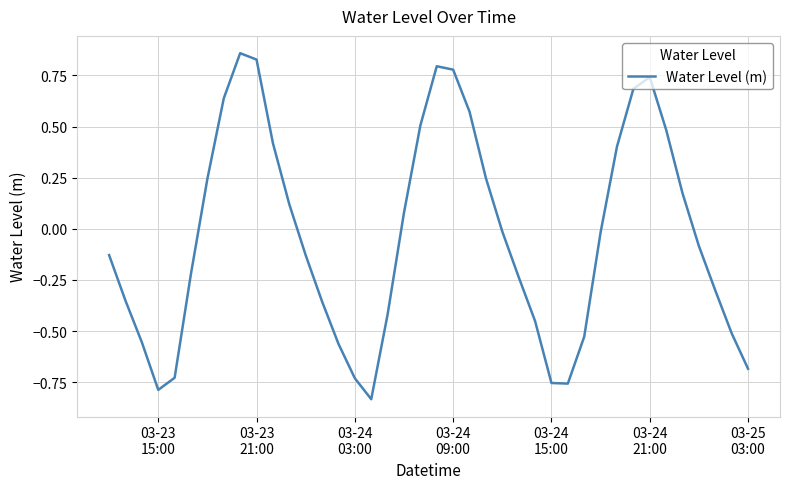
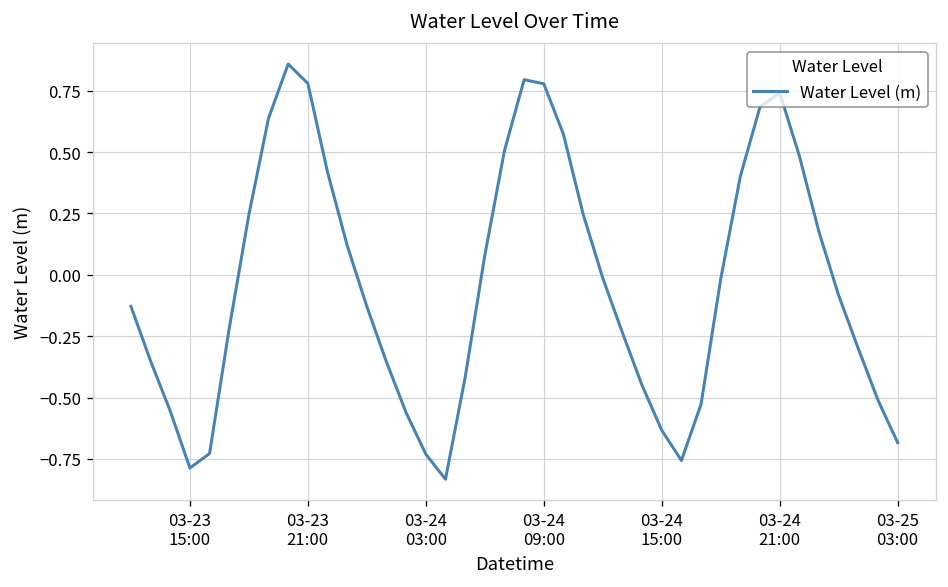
  {
    "03-23 15:00": -0.79,
-   "03-23 21:00": 0.83,
+   "03-23 21:00": 0.78,
    "03-24 03:00": -0.73,
    "03-24 09:00": 0.78,
-   "03-24 15:00": -0.75,
+   "03-24 15:00": -0.63,
    "03-25 03:00": -0.68
  }
